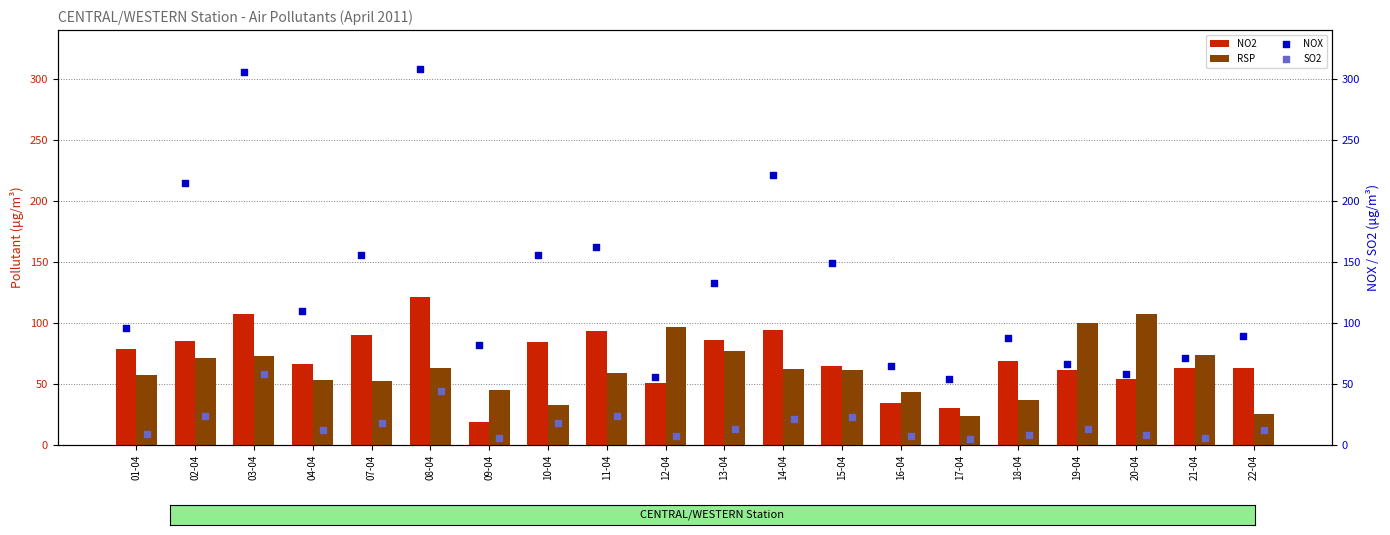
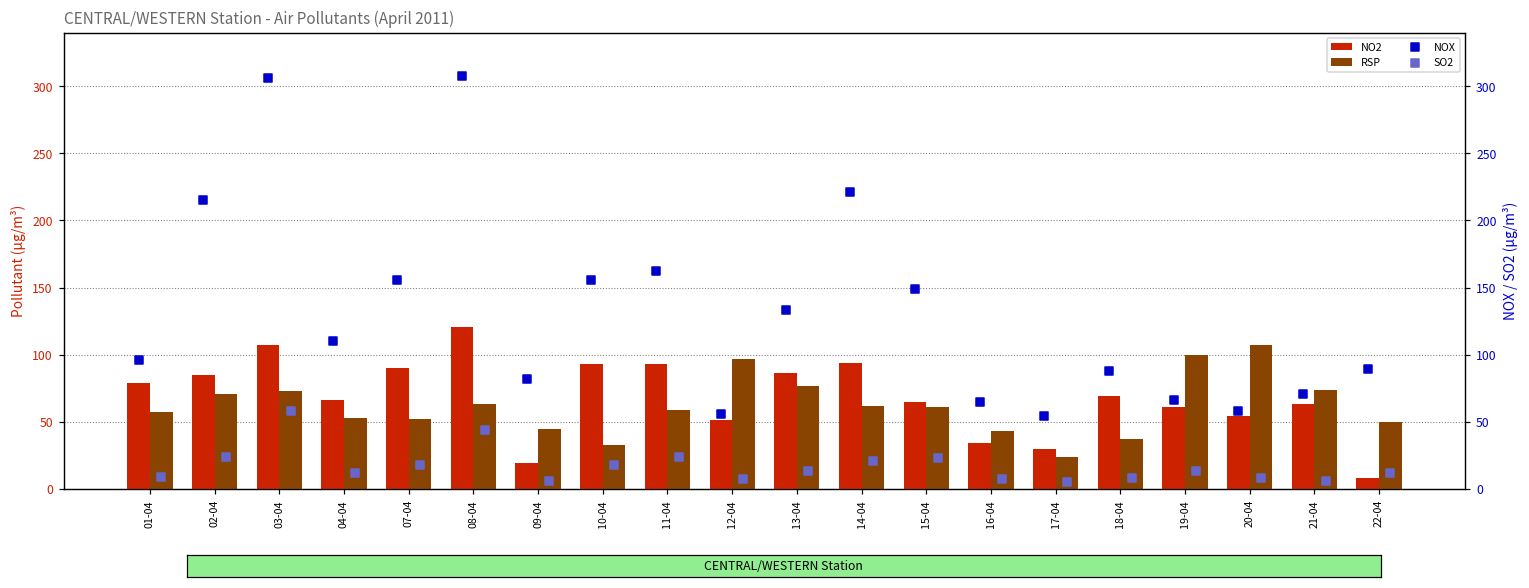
  {
    "NO2": {
      "01-04": 79,
      "02-04": 85,
      "03-04": 107,
      "04-04": 66,
      "07-04": 90,
      "08-04": 121,
      "09-04": 19,
-     "10-04": 84,
+     "10-04": 93,
      "11-04": 93,
      "12-04": 51,
      "13-04": 86,
      "14-04": 94,
      "15-04": 65,
      "16-04": 34,
      "17-04": 30,
      "18-04": 69,
      "19-04": 61,
      "20-04": 54,
      "21-04": 63,
-     "22-04": 63
+     "22-04": 8
    },
    "RSP": {
      "01-04": 57,
      "02-04": 71,
      "03-04": 73,
      "04-04": 53,
      "07-04": 52,
      "08-04": 63,
      "09-04": 45,
      "10-04": 33,
      "11-04": 59,
      "12-04": 97,
      "13-04": 77,
      "14-04": 62,
      "15-04": 61,
      "16-04": 43,
      "17-04": 24,
      "18-04": 37,
      "19-04": 100,
      "20-04": 107,
      "21-04": 74,
-     "22-04": 25
+     "22-04": 50
    }
  }
